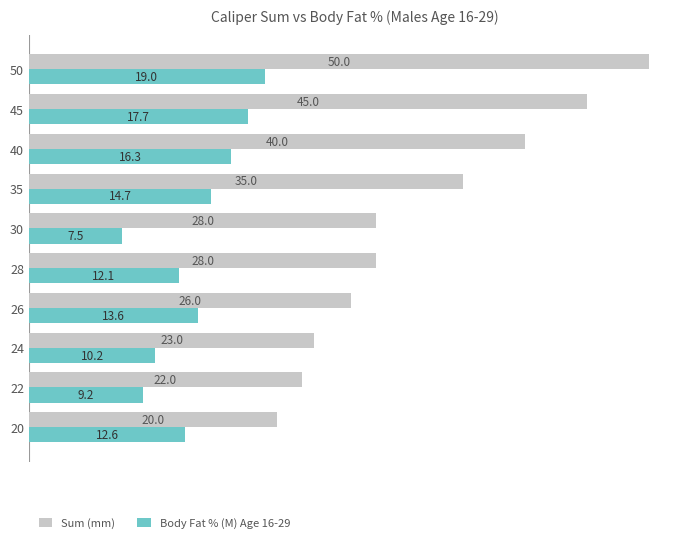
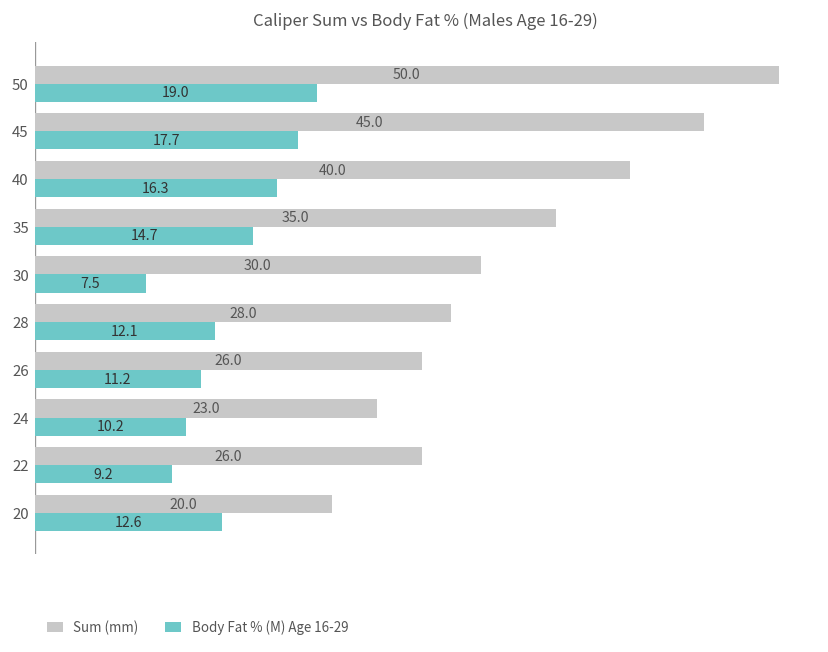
  {
    "Sum (mm)": {
      "50": 50.0,
      "45": 45.0,
      "40": 40.0,
      "35": 35.0,
-     "30": 28.0,
+     "30": 30.0,
      "28": 28.0,
      "26": 26.0,
      "24": 23.0,
-     "22": 22.0,
+     "22": 26.0,
      "20": 20.0
    },
    "Body Fat % (M) Age 16-29": {
      "50": 19.0,
      "45": 17.7,
      "40": 16.3,
      "35": 14.7,
      "30": 7.5,
      "28": 12.1,
-     "26": 13.6,
+     "26": 11.2,
      "24": 10.2,
      "22": 9.2,
      "20": 12.6
    }
  }
